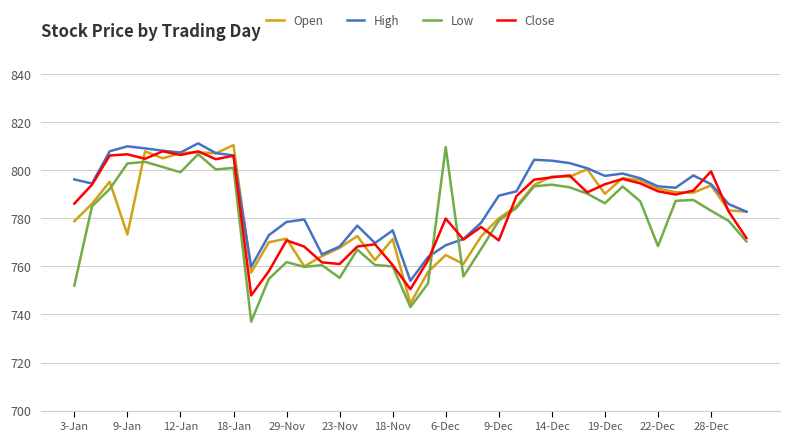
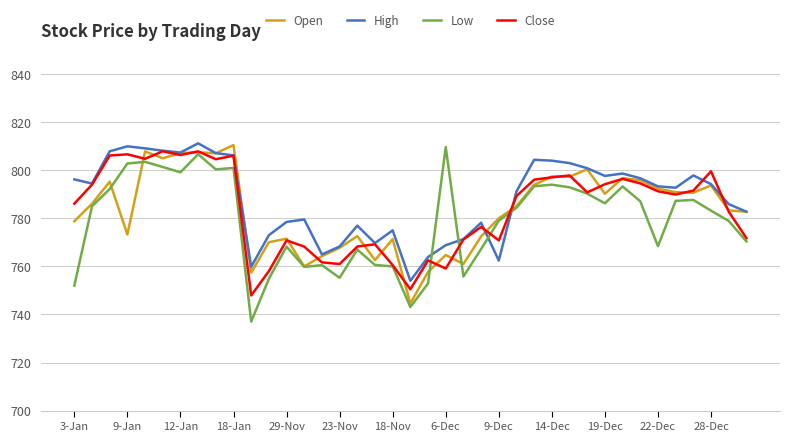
  {
    "Open": {
      "3-Jan": 779,
      "9-Jan": 773,
      "18-Jan": 810,
      "18-Nov": 771,
      "6-Dec": 765,
      "19-Dec": 790
    },
    "High": {
      "3-Jan": 796,
      "9-Jan": 810,
      "29-Nov": 779,
      "18-Nov": 775,
      "6-Dec": 769,
-     "9-Dec": 789,
+     "9-Dec": 762,
      "14-Dec": 804,
      "19-Dec": 798
    },
    "Low": {
      "3-Jan": 752,
      "9-Jan": 803,
      "12-Jan": 799,
      "18-Jan": 801,
-     "29-Nov": 762,
+     "29-Nov": 768,
      "23-Nov": 755,
      "6-Dec": 810,
      "14-Dec": 794,
      "19-Dec": 786,
      "22-Dec": 768,
      "28-Dec": 783
    },
    "Close": {
      "3-Jan": 786,
      "9-Jan": 807,
      "23-Nov": 761,
-     "6-Dec": 780,
+     "6-Dec": 759,
      "9-Dec": 771,
      "19-Dec": 794,
      "22-Dec": 791,
      "28-Dec": 800
    }
  }
